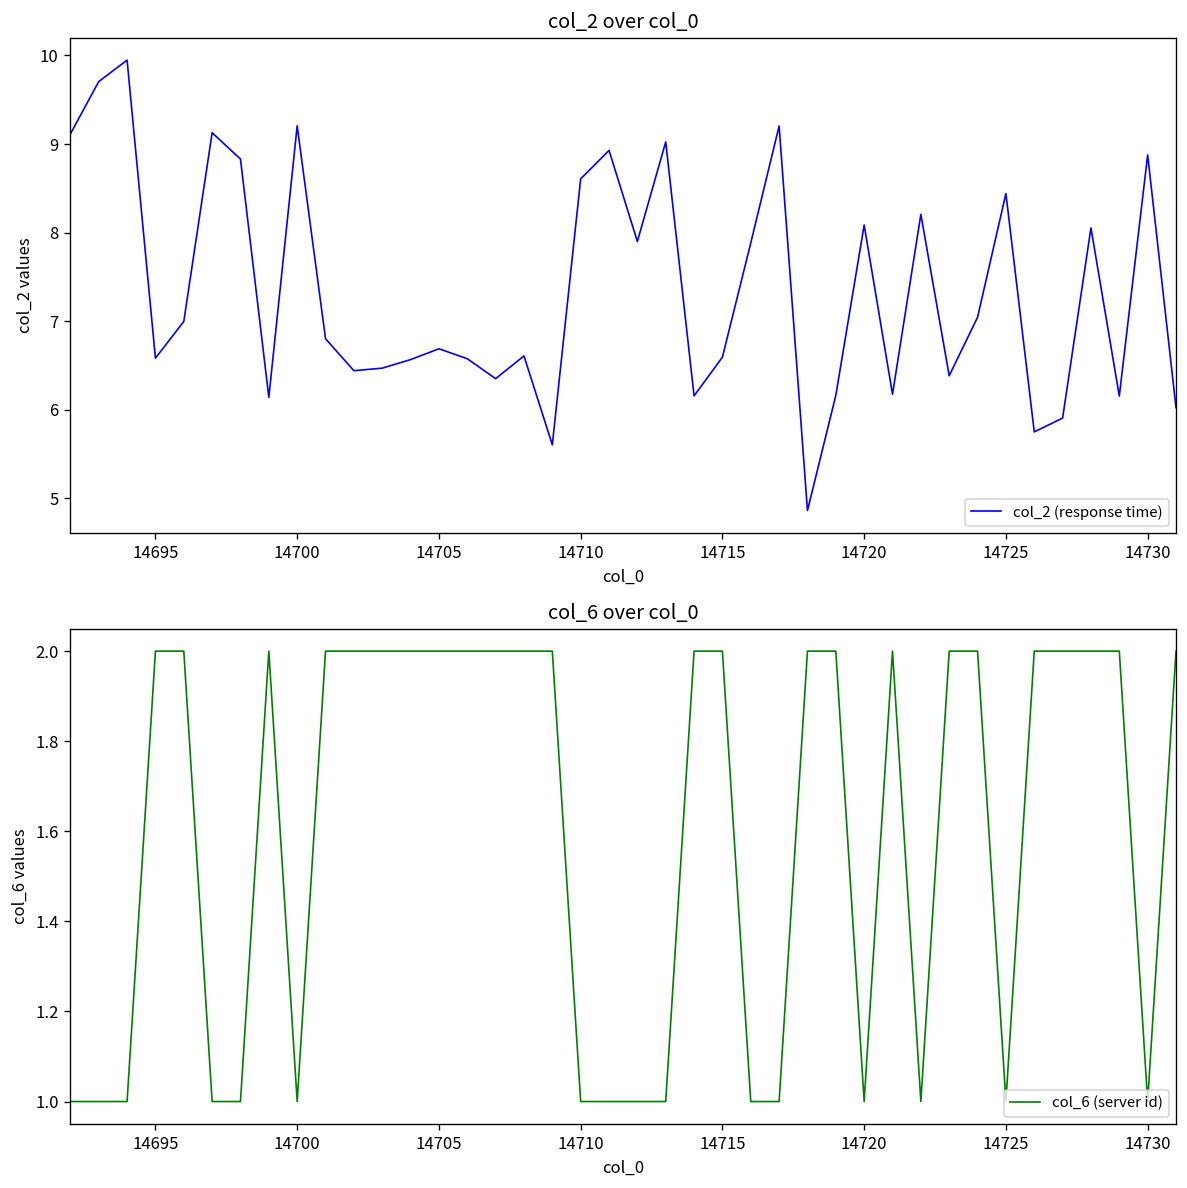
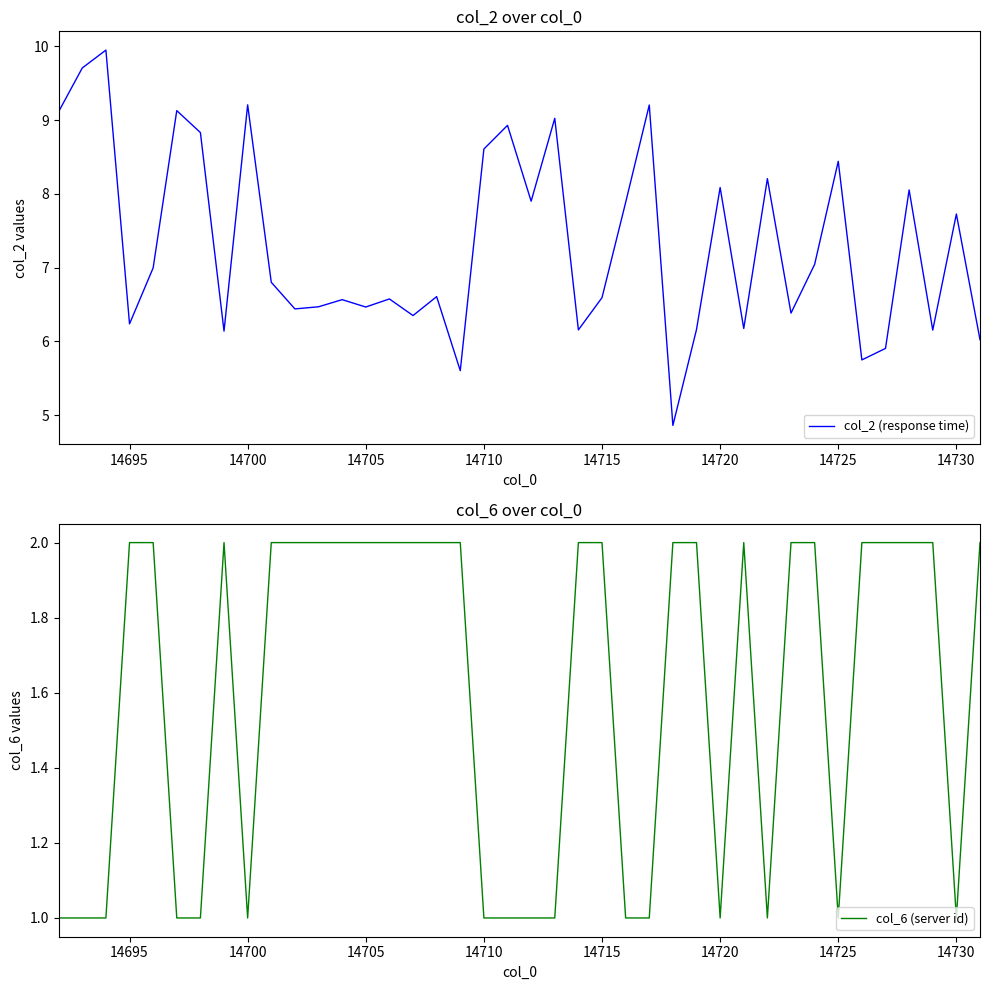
  {
    "col_2 over col_0": {
-     "14695": 6.6,
+     "14695": 6.2,
      "14700": 9.2,
-     "14705": 6.7,
+     "14705": 6.5,
      "14710": 8.6,
      "14715": 6.6,
      "14720": 8.1,
      "14725": 8.4,
-     "14730": 8.9
+     "14730": 7.7
    },
    "col_6 over col_0": {
      "14695": 2.00,
      "14700": 1.00,
      "14705": 2.00,
      "14710": 1.00,
      "14715": 2.00,
      "14720": 1.00
    }
  }
